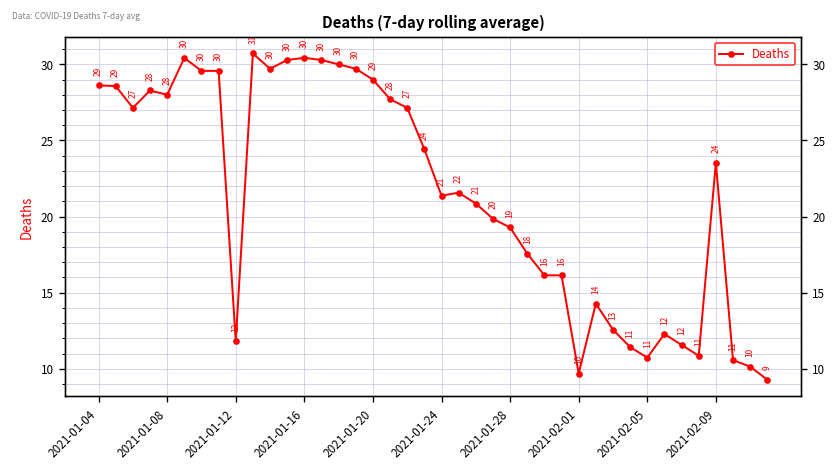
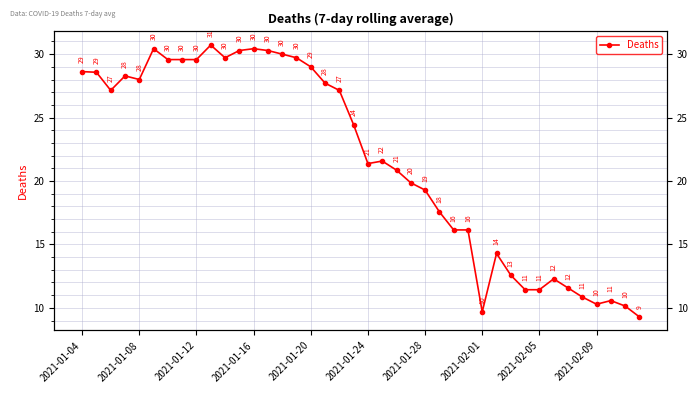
  {
    "2021-01-04": 29,
    "2021-01-08": 28,
-   "2021-01-12": 12,
+   "2021-01-12": 30,
    "2021-01-16": 30,
    "2021-01-20": 29,
    "2021-01-24": 21,
    "2021-01-28": 19,
    "2021-02-01": 10,
-   "2021-02-05": 10.7,
-   "2021-02-09": 24
+   "2021-02-05": 11.4,
+   "2021-02-09": 10
  }
